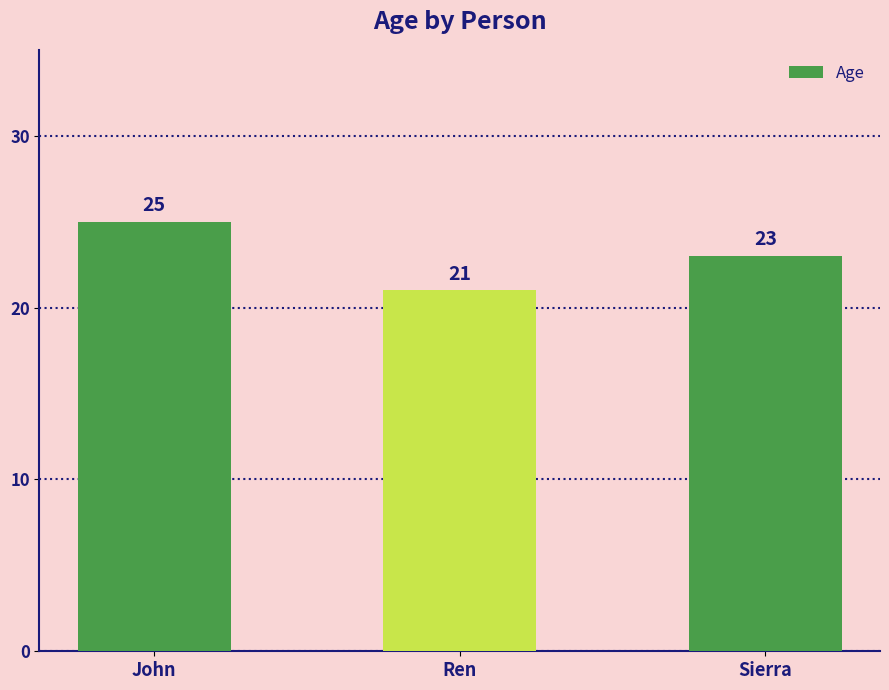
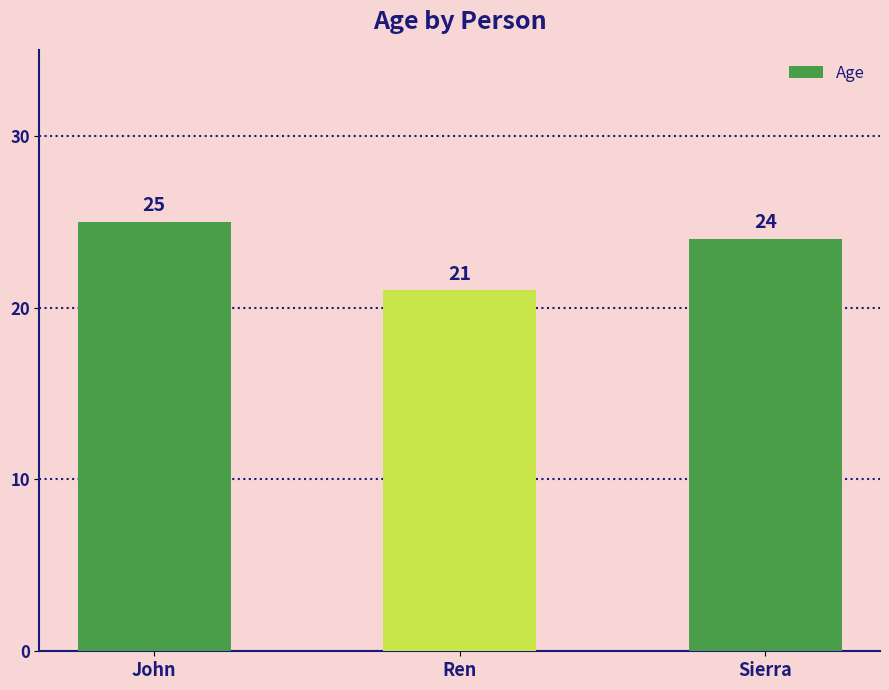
  {
    "John": 25,
    "Ren": 21,
-   "Sierra": 23
+   "Sierra": 24
  }
